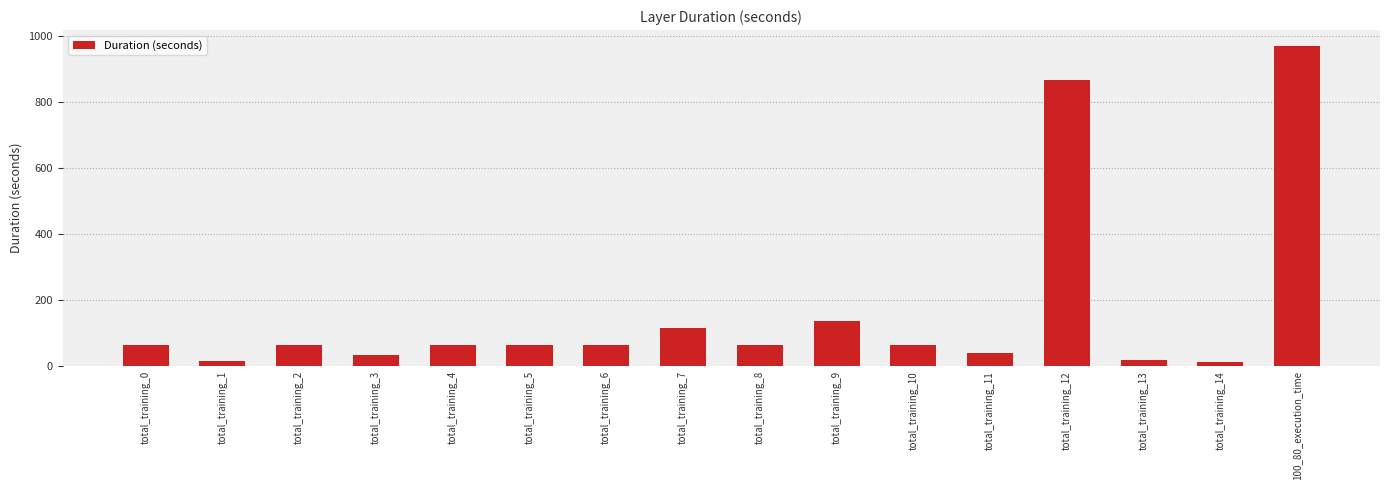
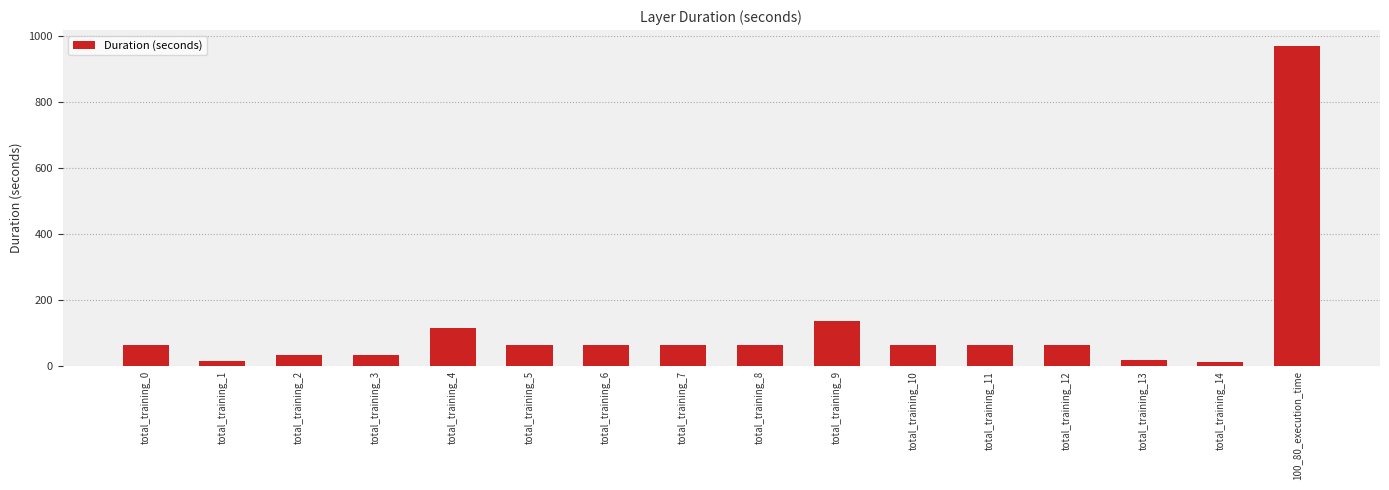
  {
    "total_training_0": 60,
    "total_training_1": 20,
-   "total_training_2": 60,
+   "total_training_2": 30,
    "total_training_3": 30,
-   "total_training_4": 60,
+   "total_training_4": 110,
    "total_training_5": 60,
    "total_training_6": 60,
-   "total_training_7": 120,
+   "total_training_7": 60,
    "total_training_8": 60,
    "total_training_9": 140,
    "total_training_10": 60,
-   "total_training_11": 40,
-   "total_training_12": 870,
+   "total_training_11": 70,
+   "total_training_12": 60,
    "total_training_13": 20,
    "total_training_14": 10,
    "100_80_execution_time": 970
  }
